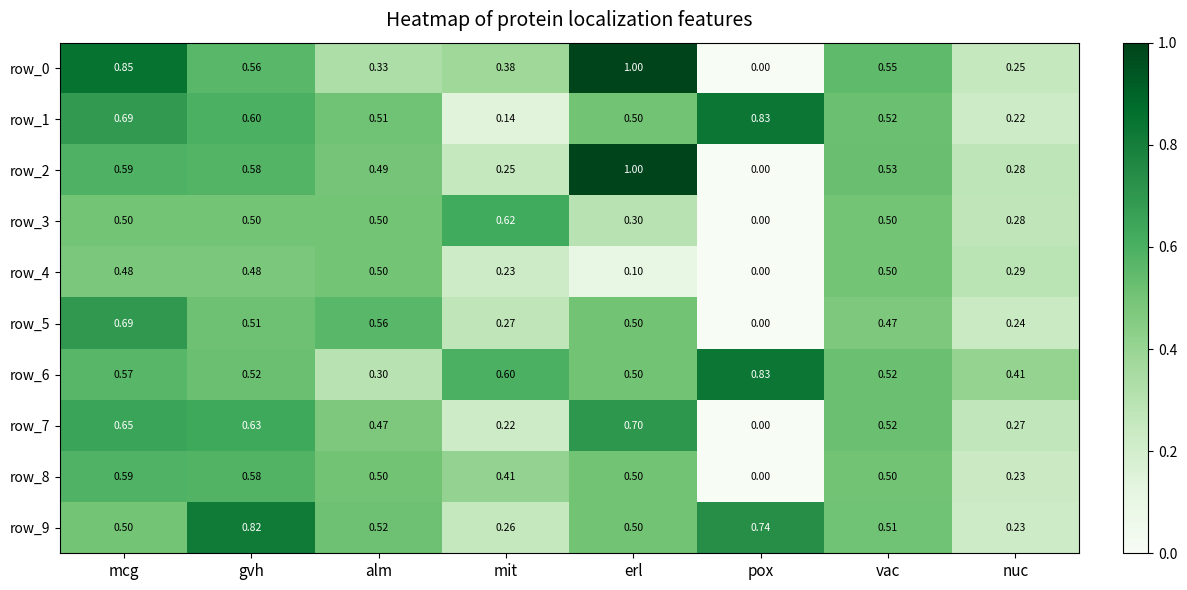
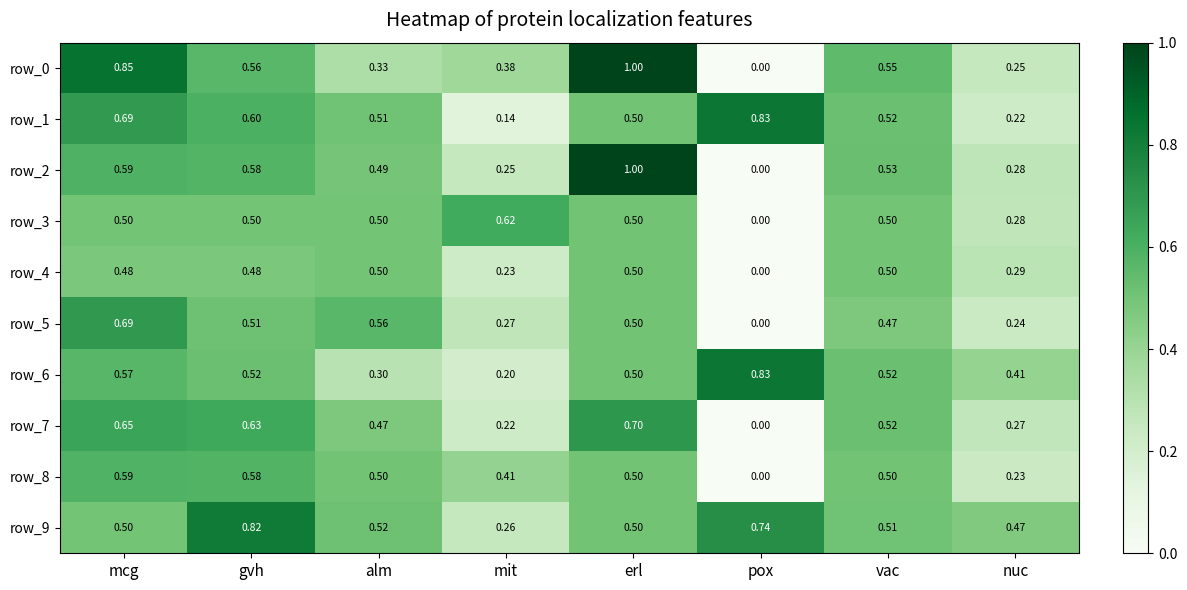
  {
    "row_0": {
      "mcg": 0.85,
      "gvh": 0.56,
      "alm": 0.33,
      "mit": 0.38,
      "erl": 1.00,
      "pox": 0.00,
      "vac": 0.55,
      "nuc": 0.25
    },
    "row_1": {
      "mcg": 0.69,
      "gvh": 0.60,
      "alm": 0.51,
      "mit": 0.14,
      "erl": 0.50,
      "pox": 0.83,
      "vac": 0.52,
      "nuc": 0.22
    },
    "row_2": {
      "mcg": 0.59,
      "gvh": 0.58,
      "alm": 0.49,
      "mit": 0.25,
      "erl": 1.00,
      "pox": 0.00,
      "vac": 0.53,
      "nuc": 0.28
    },
    "row_3": {
      "mcg": 0.50,
      "gvh": 0.50,
      "alm": 0.50,
      "mit": 0.62,
-     "erl": 0.30,
+     "erl": 0.50,
      "pox": 0.00,
      "vac": 0.50,
      "nuc": 0.28
    },
    "row_4": {
      "mcg": 0.48,
      "gvh": 0.48,
      "alm": 0.50,
      "mit": 0.23,
-     "erl": 0.10,
+     "erl": 0.50,
      "pox": 0.00,
      "vac": 0.50,
      "nuc": 0.29
    },
    "row_5": {
      "mcg": 0.69,
      "gvh": 0.51,
      "alm": 0.56,
      "mit": 0.27,
      "erl": 0.50,
      "pox": 0.00,
      "vac": 0.47,
      "nuc": 0.24
    },
    "row_6": {
      "mcg": 0.57,
      "gvh": 0.52,
      "alm": 0.30,
-     "mit": 0.60,
+     "mit": 0.20,
      "erl": 0.50,
      "pox": 0.83,
      "vac": 0.52,
      "nuc": 0.41
    },
    "row_7": {
      "mcg": 0.65,
      "gvh": 0.63,
      "alm": 0.47,
      "mit": 0.22,
      "erl": 0.70,
      "pox": 0.00,
      "vac": 0.52,
      "nuc": 0.27
    },
    "row_8": {
      "mcg": 0.59,
      "gvh": 0.58,
      "alm": 0.50,
      "mit": 0.41,
      "erl": 0.50,
      "pox": 0.00,
      "vac": 0.50,
      "nuc": 0.23
    },
    "row_9": {
      "mcg": 0.50,
      "gvh": 0.82,
      "alm": 0.52,
      "mit": 0.26,
      "erl": 0.50,
      "pox": 0.74,
      "vac": 0.51,
-     "nuc": 0.23
+     "nuc": 0.47
    }
  }
